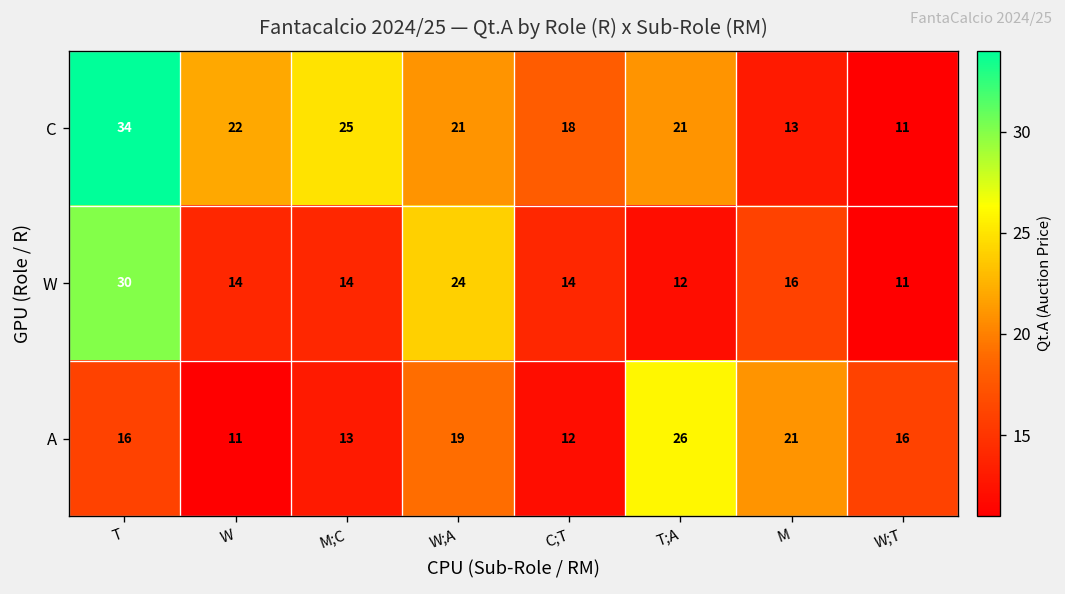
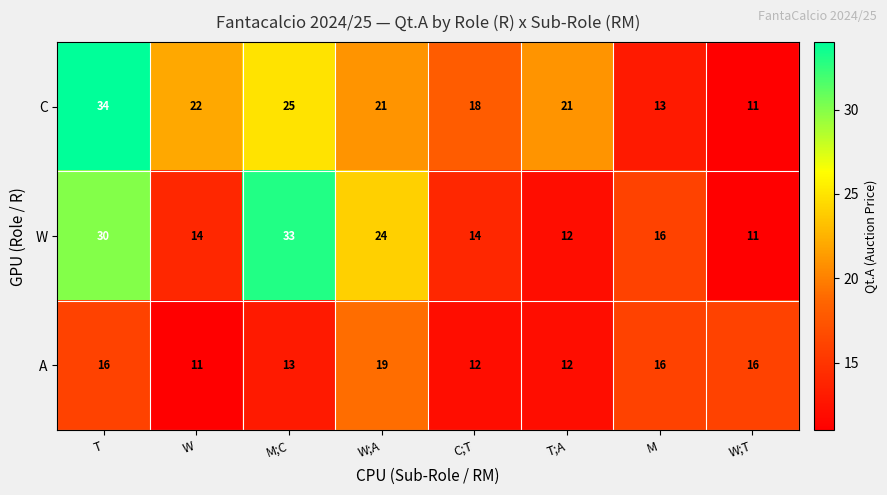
  {
    "C": {
      "T": 34,
      "W": 22,
      "M;C": 25,
      "W;A": 21,
      "C;T": 18,
      "T;A": 21,
      "M": 13,
      "W;T": 11
    },
    "W": {
      "T": 30,
      "W": 14,
-     "M;C": 14,
+     "M;C": 33,
      "W;A": 24,
      "C;T": 14,
      "T;A": 12,
      "M": 16,
      "W;T": 11
    },
    "A": {
      "T": 16,
      "W": 11,
      "M;C": 13,
      "W;A": 19,
      "C;T": 12,
-     "T;A": 26,
-     "M": 21,
+     "T;A": 12,
+     "M": 16,
      "W;T": 16
    }
  }
